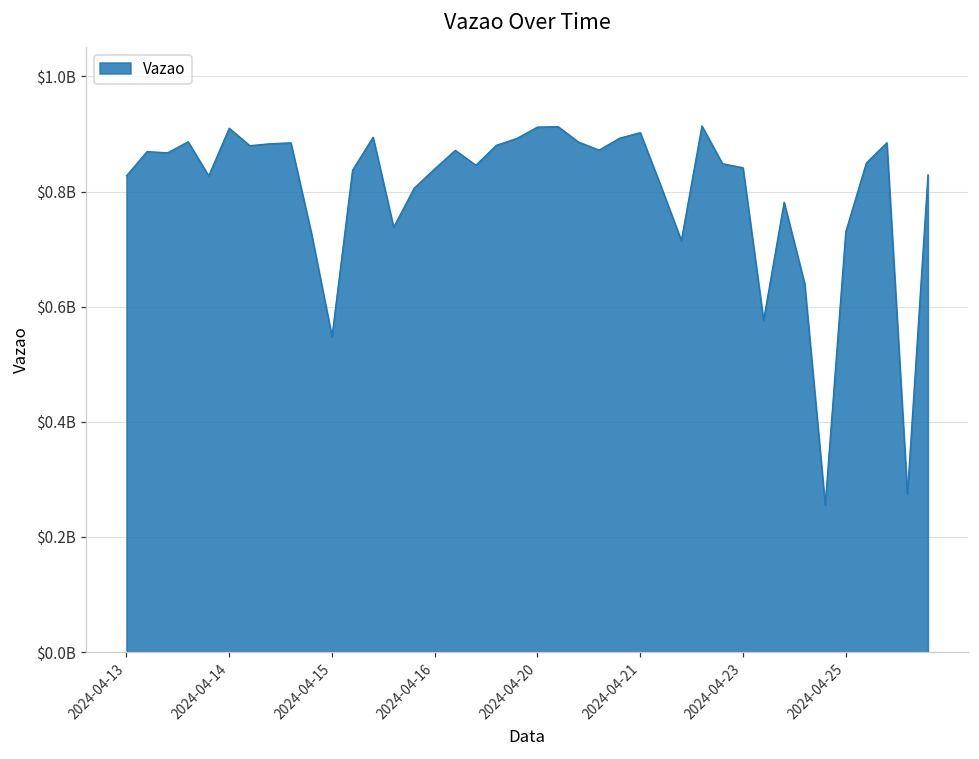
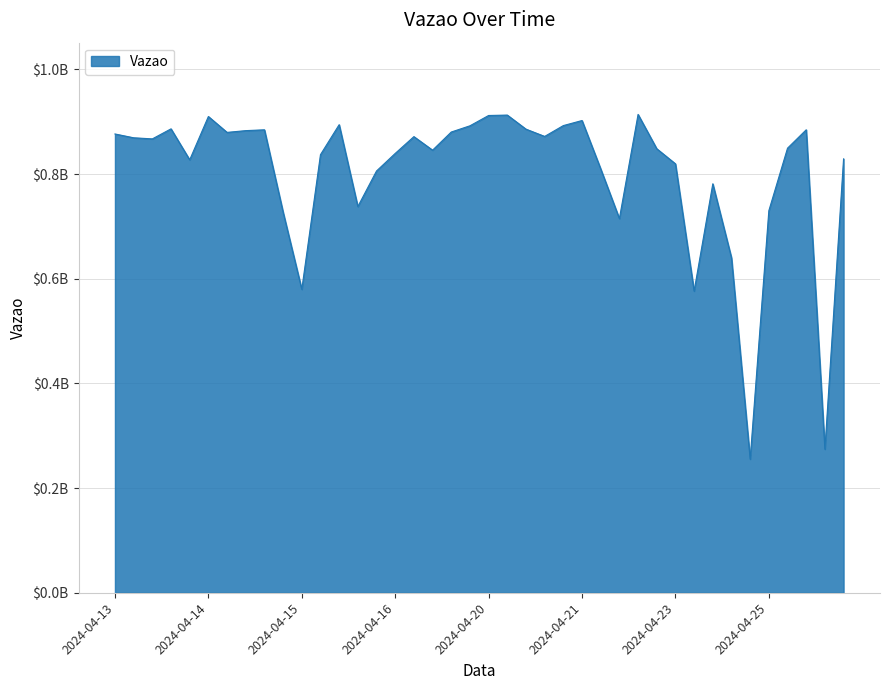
  {
-   "2024-04-13": "$830000000",
+   "2024-04-13": "$880000000",
    "2024-04-14": "$910000000",
-   "2024-04-15": "$550000000",
+   "2024-04-15": "$580000000",
    "2024-04-16": "$840000000",
    "2024-04-20": "$910000000",
    "2024-04-21": "$900000000",
-   "2024-04-23": "$840000000",
+   "2024-04-23": "$820000000",
    "2024-04-25": "$730000000"
  }
